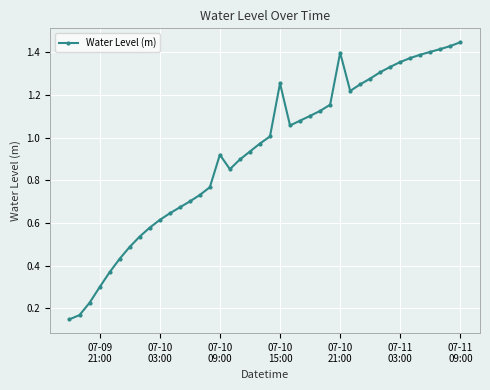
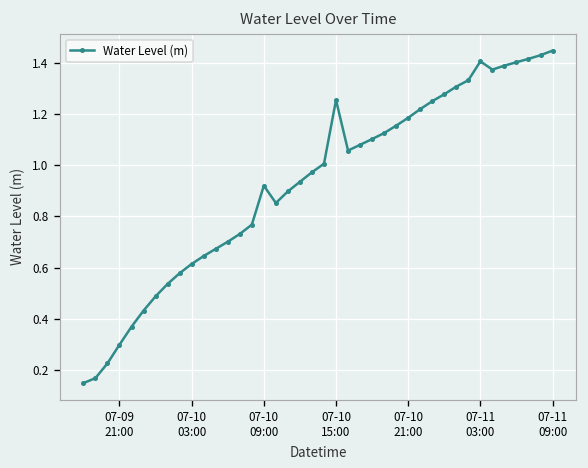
  {
    "07-09 21:00": 0.30,
    "07-10 03:00": 0.61,
    "07-10 09:00": 0.92,
    "07-10 15:00": 1.25,
-   "07-10 21:00": 1.40,
-   "07-11 03:00": 1.35,
+   "07-10 21:00": 1.18,
+   "07-11 03:00": 1.40,
    "07-11 09:00": 1.45
  }
